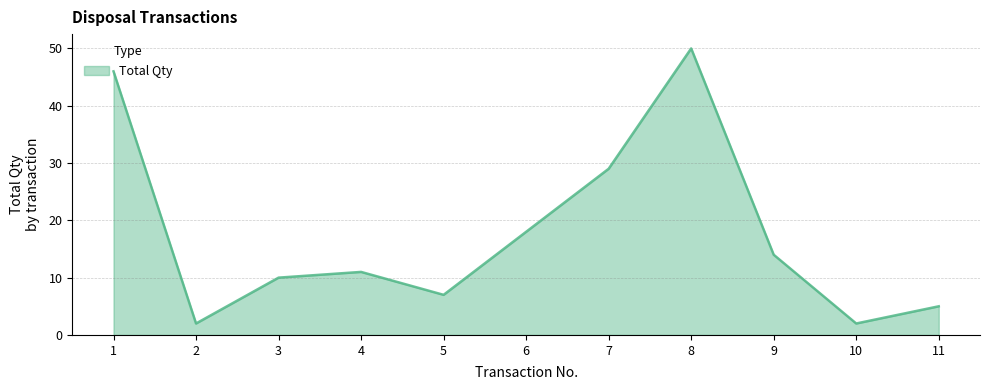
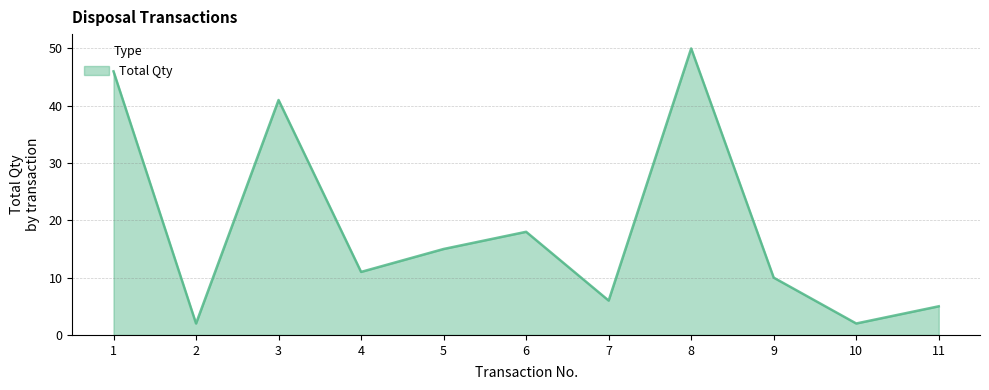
  {
    "1": 46,
    "2": 2,
-   "3": 10,
+   "3": 41,
    "4": 11,
-   "5": 7,
+   "5": 15,
    "6": 18,
-   "7": 29,
+   "7": 6,
    "8": 50,
-   "9": 14,
+   "9": 10,
    "10": 2,
    "11": 5
  }
